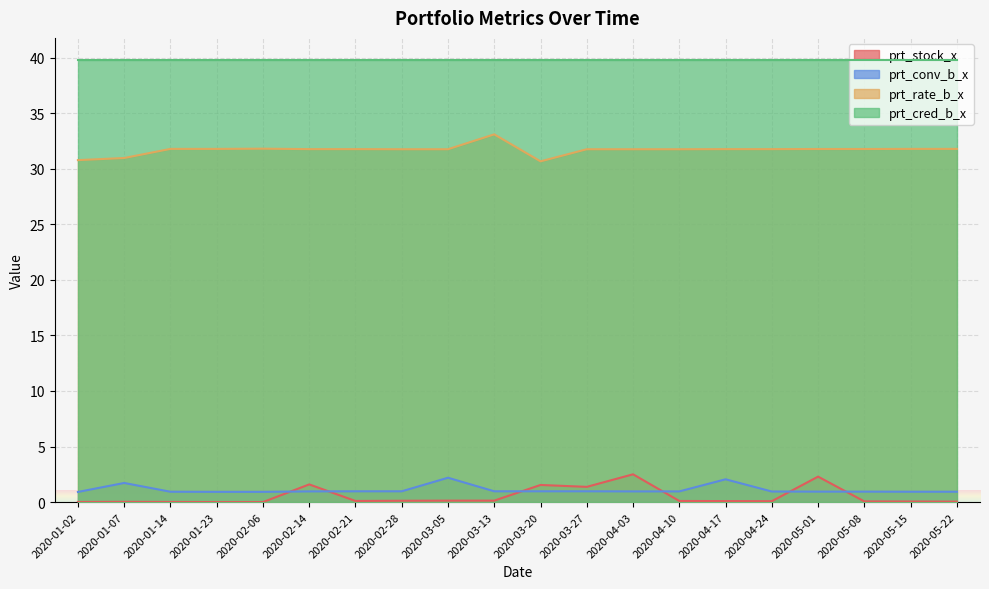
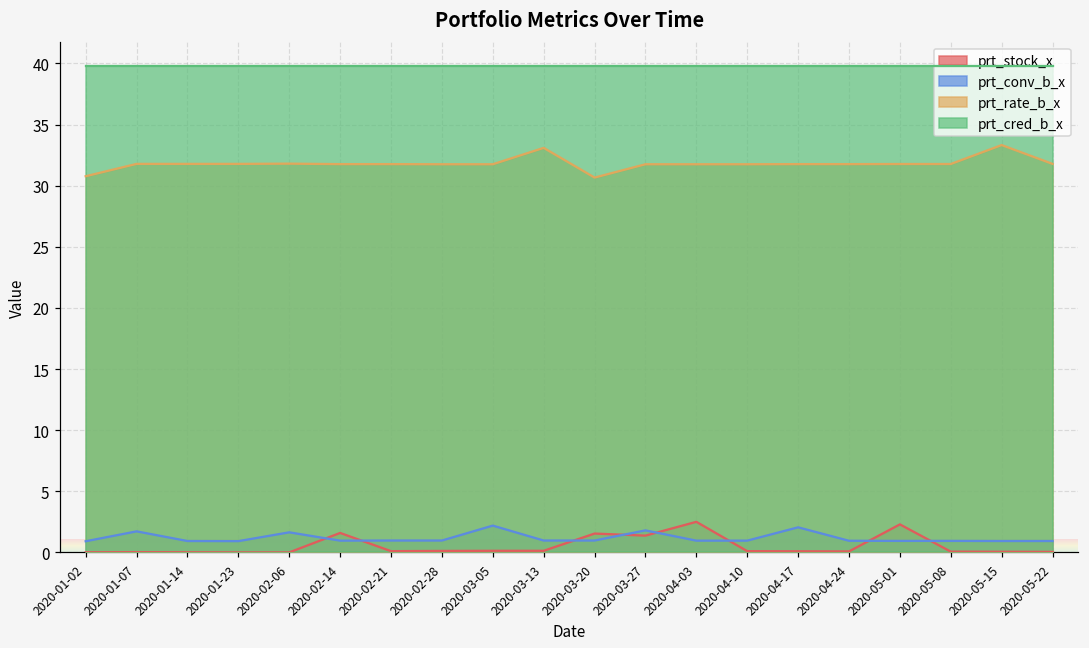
  {
    "prt_stock_x": {
      "2020-01-02": 0.0,
      "2020-01-07": 0.0,
      "2020-01-14": 0.0,
      "2020-01-23": 0.0,
      "2020-02-06": 0.0,
      "2020-02-14": 1.6,
      "2020-02-21": 0.1,
      "2020-02-28": 0.1,
      "2020-03-05": 0.1,
      "2020-03-13": 0.1,
      "2020-03-20": 1.5,
      "2020-03-27": 1.4,
      "2020-04-03": 2.5,
      "2020-04-10": 0.1,
      "2020-04-17": 0.1,
      "2020-04-24": 0.1,
      "2020-05-01": 2.3,
      "2020-05-08": 0.1,
      "2020-05-15": 0.1,
      "2020-05-22": 0.0
    },
    "prt_conv_b_x": {
      "2020-01-02": 0.9,
      "2020-01-07": 1.7,
      "2020-01-14": 0.9,
      "2020-01-23": 0.9,
-     "2020-02-06": 0.9,
+     "2020-02-06": 1.6,
      "2020-02-14": 1.0,
      "2020-02-21": 1.0,
      "2020-02-28": 1.0,
      "2020-03-05": 2.2,
      "2020-03-13": 1.0,
      "2020-03-20": 1.0,
-     "2020-03-27": 1.0,
+     "2020-03-27": 1.8,
      "2020-04-03": 1.0,
      "2020-04-10": 1.0,
      "2020-04-17": 2.1,
      "2020-04-24": 1.0,
      "2020-05-01": 0.9,
      "2020-05-08": 0.9,
      "2020-05-15": 0.9,
      "2020-05-22": 0.9
    },
    "prt_rate_b_x": {
      "2020-01-02": 30.8,
-     "2020-01-07": 31.0,
+     "2020-01-07": 31.8,
      "2020-01-14": 31.8,
      "2020-01-23": 31.8,
      "2020-02-06": 31.8,
      "2020-02-14": 31.8,
      "2020-02-21": 31.8,
      "2020-02-28": 31.8,
      "2020-03-05": 31.8,
      "2020-03-13": 33.1,
      "2020-03-20": 30.7,
      "2020-03-27": 31.8,
      "2020-04-03": 31.8,
      "2020-04-10": 31.8,
      "2020-04-17": 31.8,
      "2020-04-24": 31.8,
      "2020-05-01": 31.8,
      "2020-05-08": 31.8,
-     "2020-05-15": 31.8,
+     "2020-05-15": 33.3,
      "2020-05-22": 31.8
    },
    "prt_cred_b_x": {
      "2020-01-02": 39.8,
      "2020-01-07": 39.8,
      "2020-01-14": 39.8,
      "2020-01-23": 39.8,
      "2020-02-06": 39.8,
      "2020-02-14": 39.8,
      "2020-02-21": 39.8,
      "2020-02-28": 39.8,
      "2020-03-05": 39.8,
      "2020-03-13": 39.8,
      "2020-03-20": 39.8,
      "2020-03-27": 39.8,
      "2020-04-03": 39.8,
      "2020-04-10": 39.8,
      "2020-04-17": 39.8,
      "2020-04-24": 39.8,
      "2020-05-01": 39.8
    }
  }
